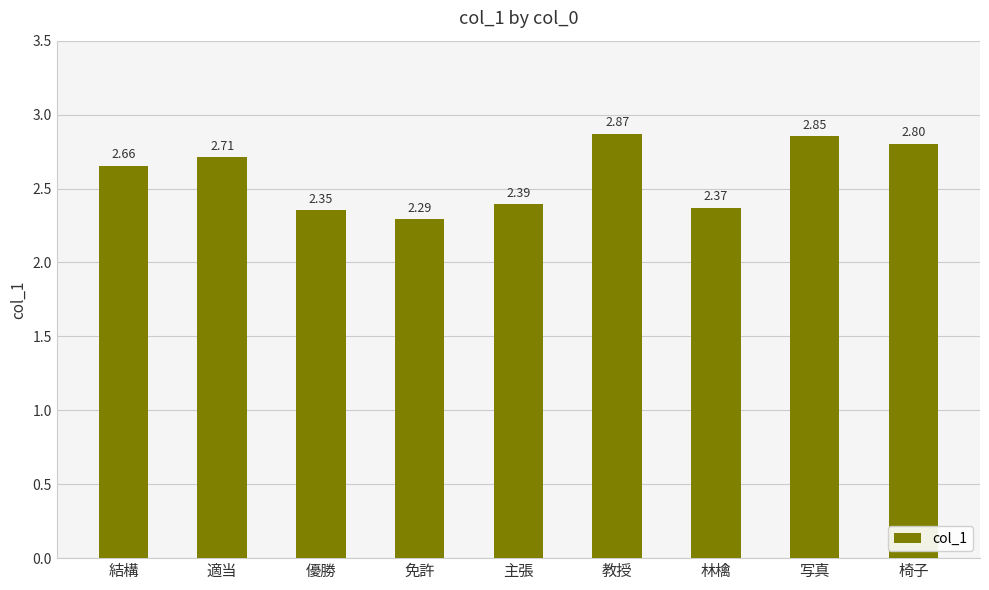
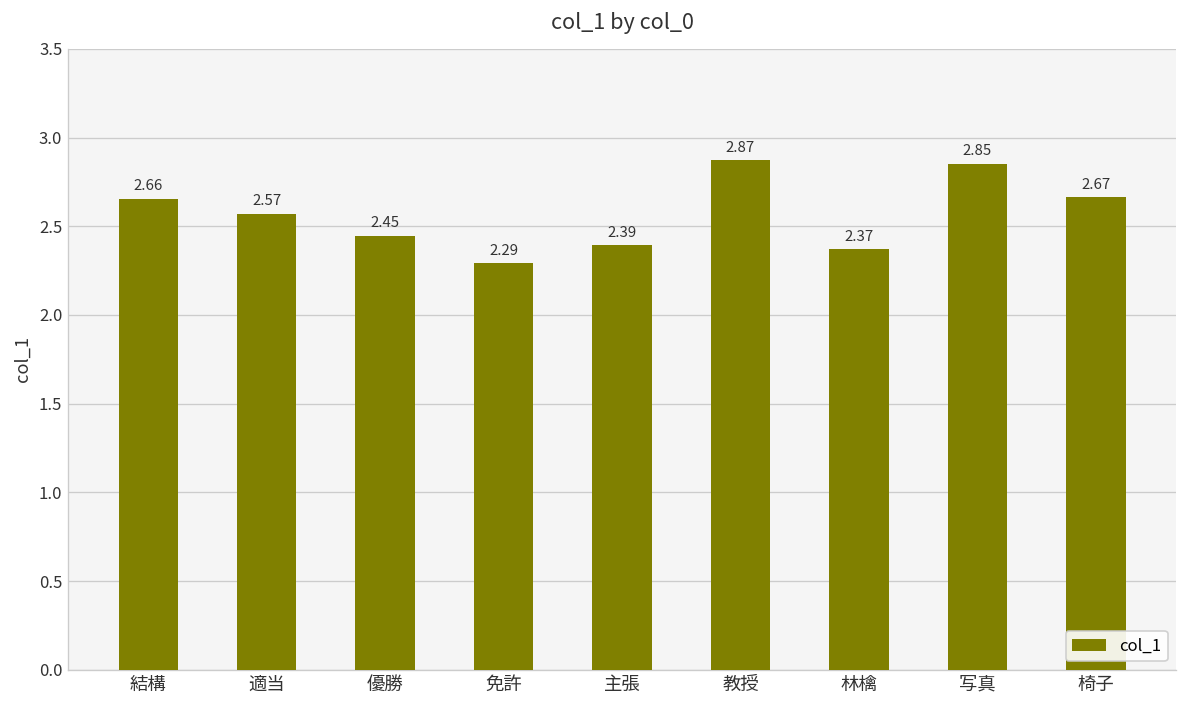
  {
    "結構": 2.66,
-   "適当": 2.71,
-   "優勝": 2.35,
+   "適当": 2.57,
+   "優勝": 2.45,
    "免許": 2.29,
    "主張": 2.39,
    "教授": 2.87,
    "林檎": 2.37,
    "写真": 2.85,
-   "椅子": 2.80
+   "椅子": 2.67
  }
